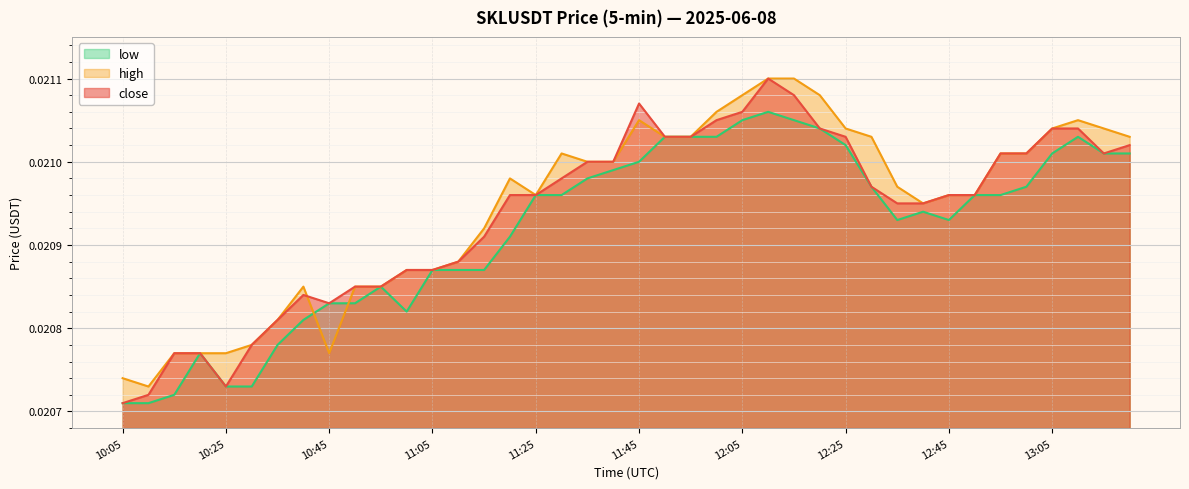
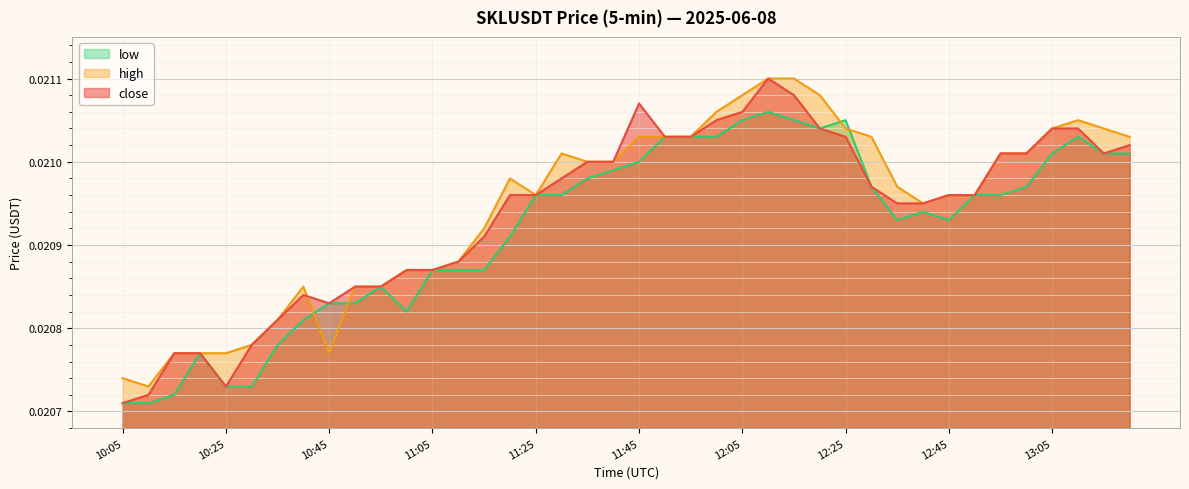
  {
    "low": {
      "11:45": 0.02100,
      "12:05": 0.02105,
-     "12:25": 0.02102,
+     "12:25": 0.02105,
      "12:45": 0.02093,
      "13:05": 0.02101
    },
    "high": {
      "10:05": 0.02074,
      "10:25": 0.02077,
      "10:45": 0.02077,
-     "11:45": 0.02105,
+     "11:45": 0.02103,
      "12:05": 0.02108,
      "12:25": 0.02104
    },
    "close": {
      "11:45": 0.02107,
      "12:05": 0.02106,
      "12:25": 0.02103
    }
  }
